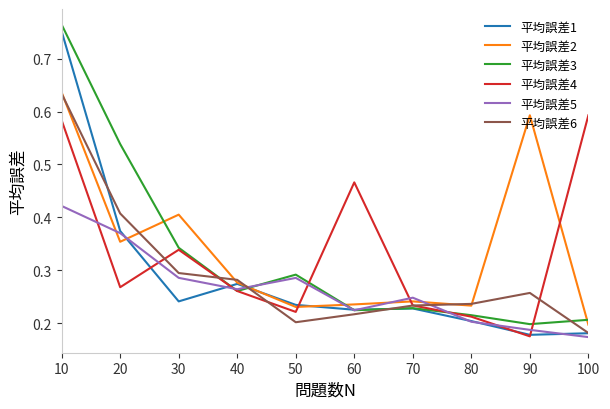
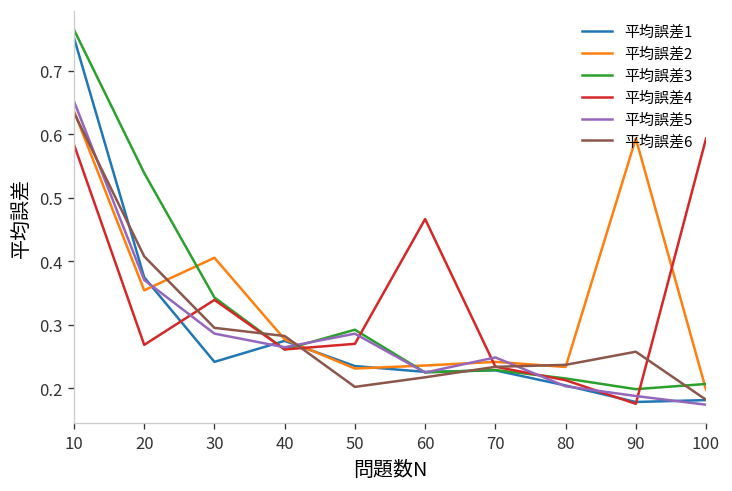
  {
    "平均誤差1": {
      "10": 0.75,
      "30": 0.24
    },
    "平均誤差2": {
      "20": 0.35,
      "30": 0.41,
      "60": 0.24,
      "70": 0.24,
      "90": 0.59,
      "100": 0.20
    },
    "平均誤差3": {
      "10": 0.76,
      "20": 0.54,
      "50": 0.29,
      "90": 0.20,
      "100": 0.21
    },
    "平均誤差4": {
      "10": 0.58,
      "20": 0.27,
-     "50": 0.22,
+     "50": 0.27,
      "60": 0.47,
      "100": 0.59
    },
    "平均誤差5": {
-     "10": 0.42,
+     "10": 0.65,
      "30": 0.29,
      "50": 0.29,
      "70": 0.25,
      "90": 0.19,
      "100": 0.17
    },
    "平均誤差6": {
      "20": 0.41,
      "30": 0.29,
      "40": 0.28,
      "50": 0.20,
      "60": 0.22,
      "90": 0.26
    }
  }
